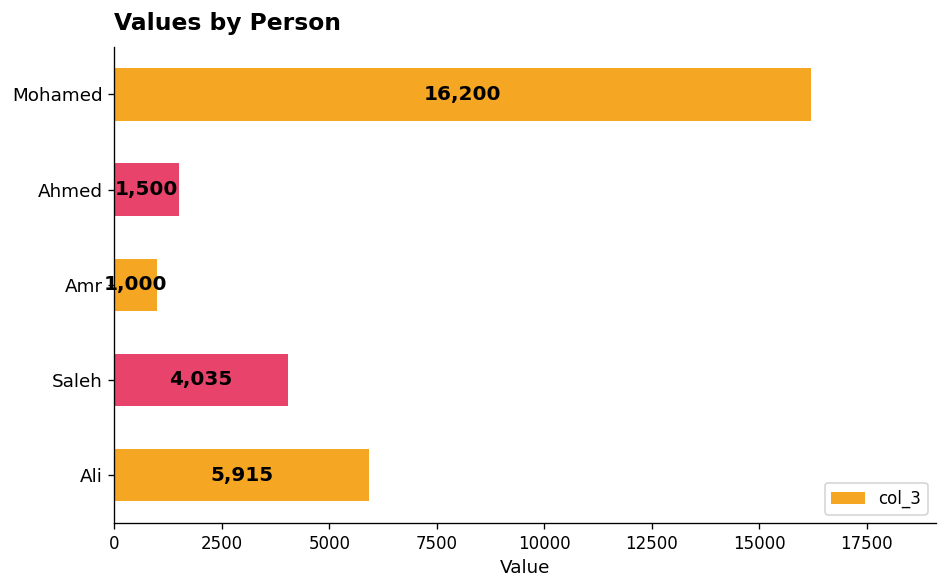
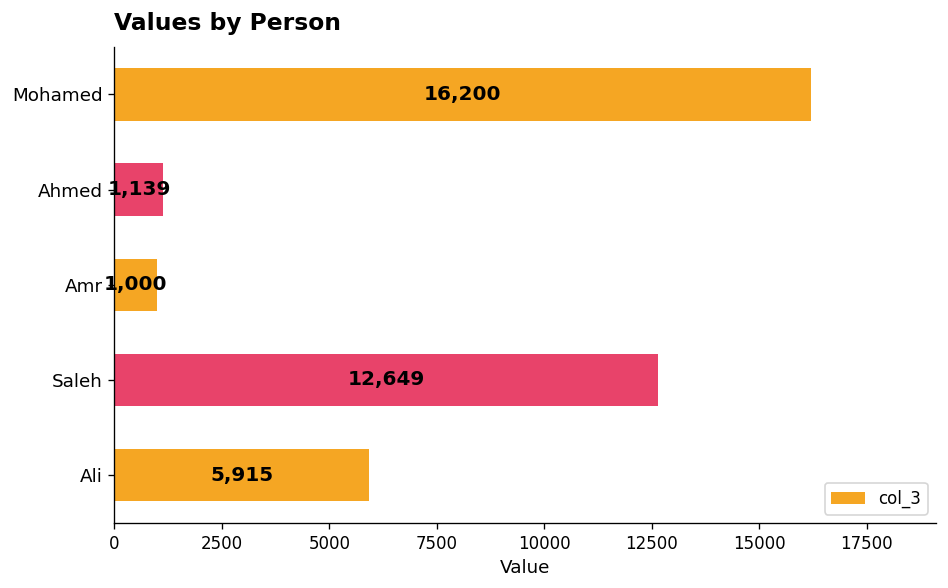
  {
    "Mohamed": "16,200",
-   "Ahmed": "1,500",
+   "Ahmed": "1,139",
    "Amr": "1,000",
-   "Saleh": "4,035",
+   "Saleh": "12,649",
    "Ali": "5,915"
  }
